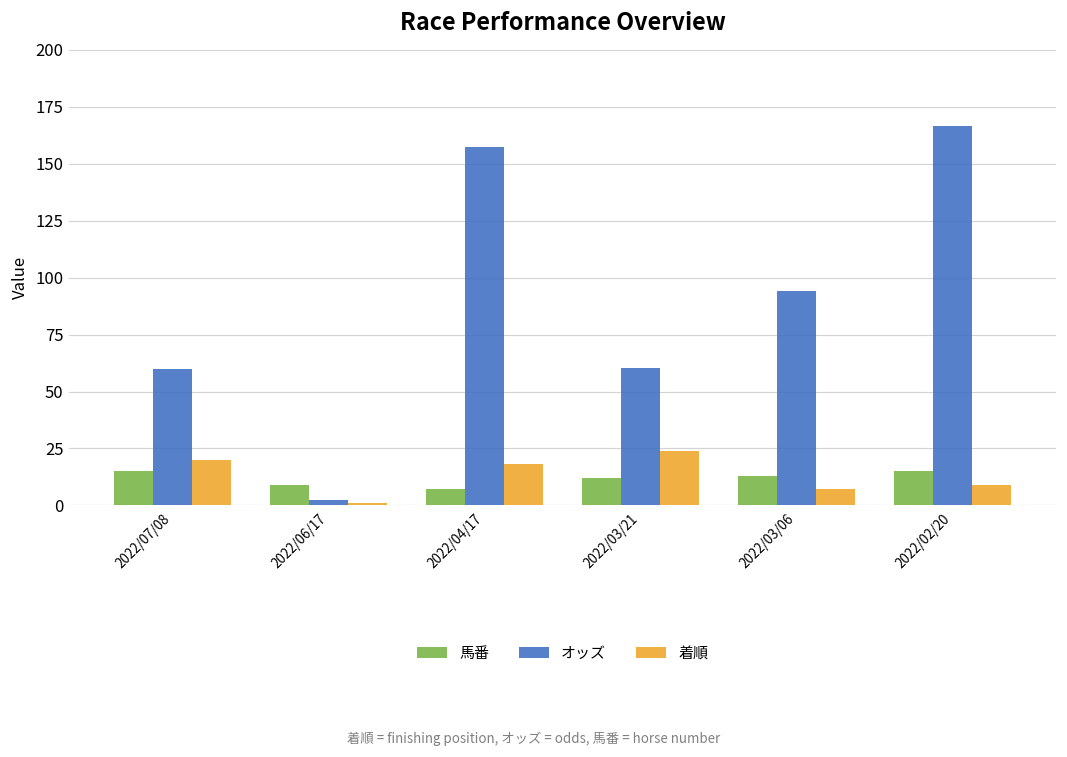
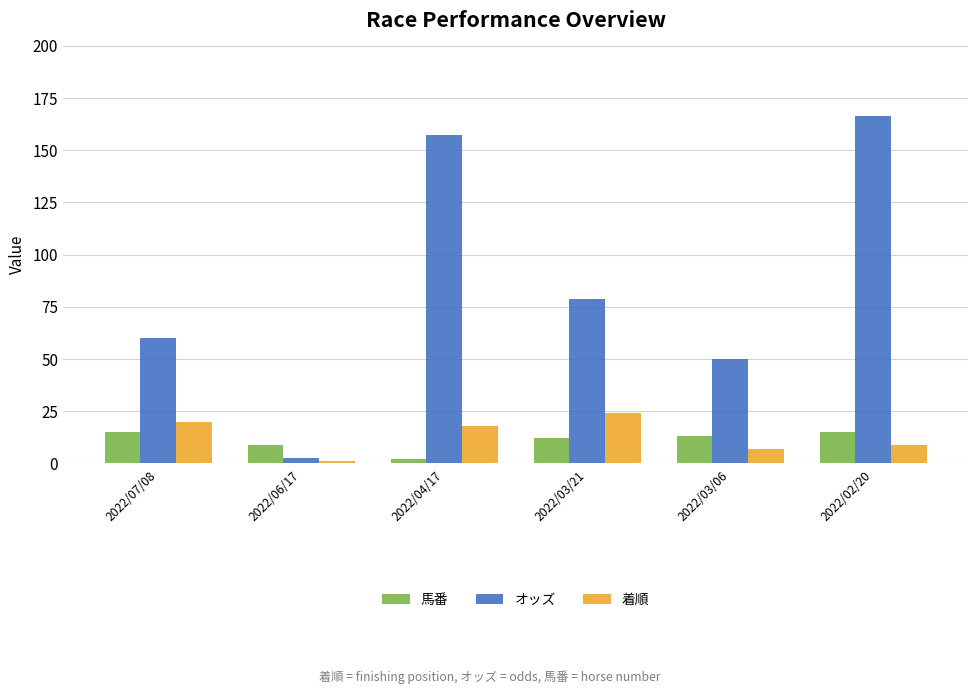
  {
    "馬番": {
      "2022/07/08": 15,
      "2022/06/17": 9,
-     "2022/04/17": 7,
+     "2022/04/17": 2,
      "2022/03/21": 12,
      "2022/03/06": 13,
      "2022/02/20": 15
    },
    "オッズ": {
      "2022/07/08": 60,
      "2022/06/17": 3,
      "2022/04/17": 157,
-     "2022/03/21": 61,
-     "2022/03/06": 94,
+     "2022/03/21": 79,
+     "2022/03/06": 50,
      "2022/02/20": 167
    },
    "着順": {
      "2022/07/08": 20,
      "2022/04/17": 18,
      "2022/03/21": 24,
      "2022/03/06": 7,
      "2022/02/20": 9
    }
  }
